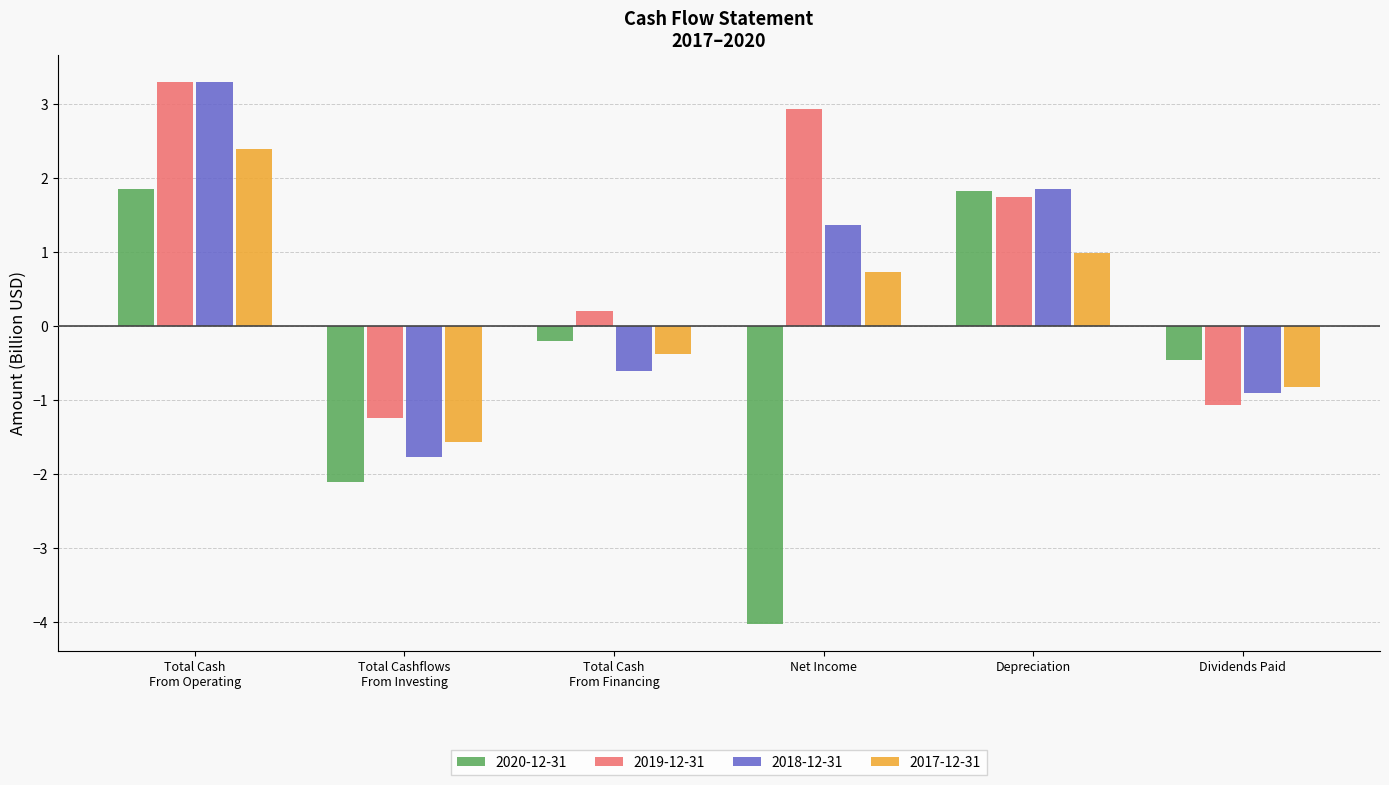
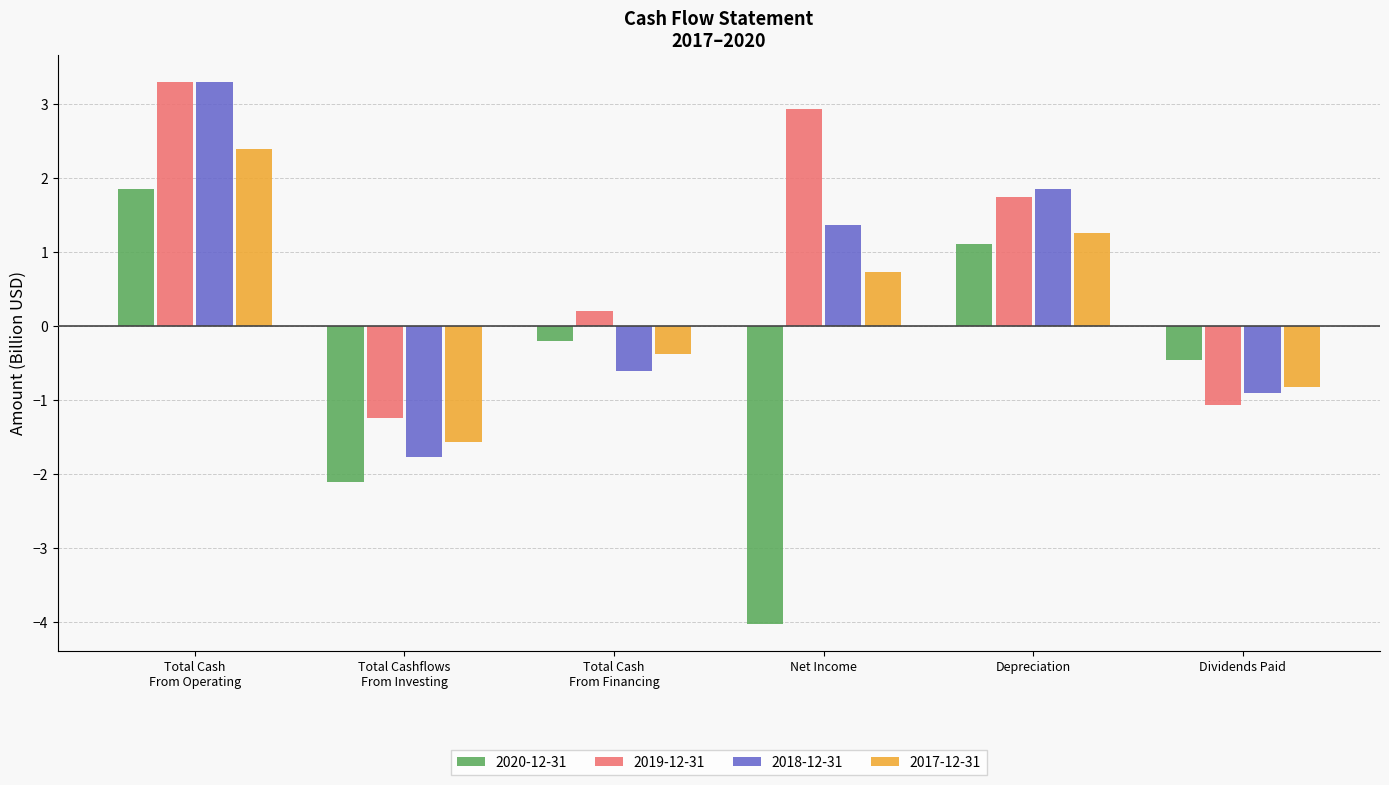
  {
    "2020-12-31": {
      "Total Cash From Operating": 1.8,
      "Total Cashflows From Investing": -2.1,
      "Total Cash From Financing": -0.2,
      "Net Income": -4.0,
-     "Depreciation": 1.8,
+     "Depreciation": 1.1,
      "Dividends Paid": -0.5
    },
    "2019-12-31": {
      "Total Cash From Operating": 3.3,
      "Total Cashflows From Investing": -1.2,
      "Total Cash From Financing": 0.2,
      "Net Income": 2.9,
      "Depreciation": 1.7,
      "Dividends Paid": -1.1
    },
    "2018-12-31": {
      "Total Cash From Operating": 3.3,
      "Total Cashflows From Investing": -1.8,
      "Total Cash From Financing": -0.6,
      "Net Income": 1.4,
      "Depreciation": 1.9,
      "Dividends Paid": -0.9
    },
    "2017-12-31": {
      "Total Cash From Operating": 2.4,
      "Total Cashflows From Investing": -1.6,
      "Total Cash From Financing": -0.4,
      "Net Income": 0.7,
-     "Depreciation": 1.0,
+     "Depreciation": 1.3,
      "Dividends Paid": -0.8
    }
  }
